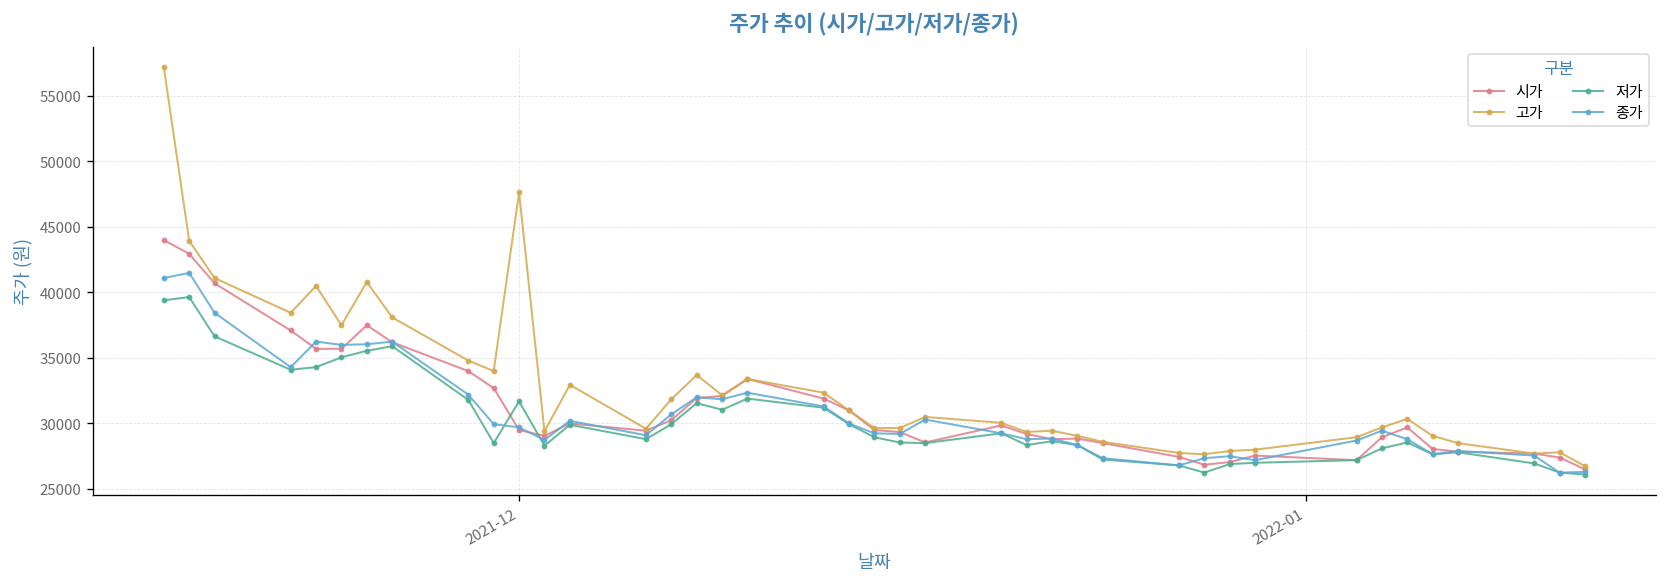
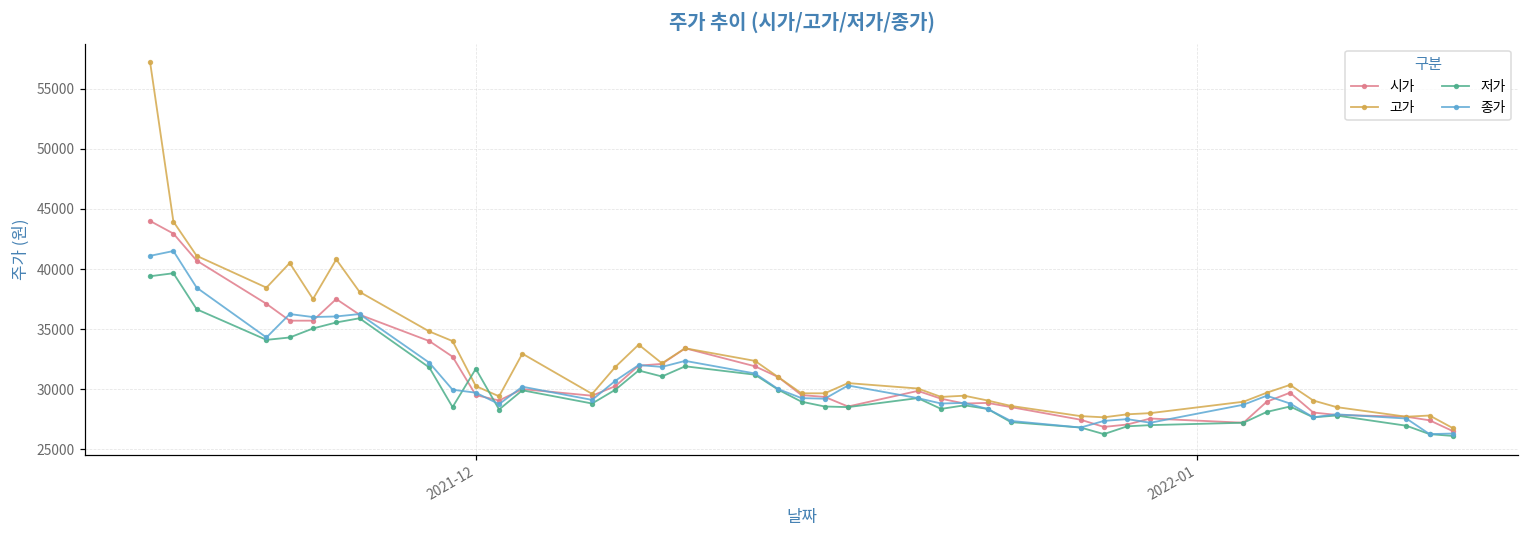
  {
    "고가": {
-     "2021-12": 47600
+     "2021-12": 30300
    },
    "저가": {
      "2021-12": 31700
    }
  }
